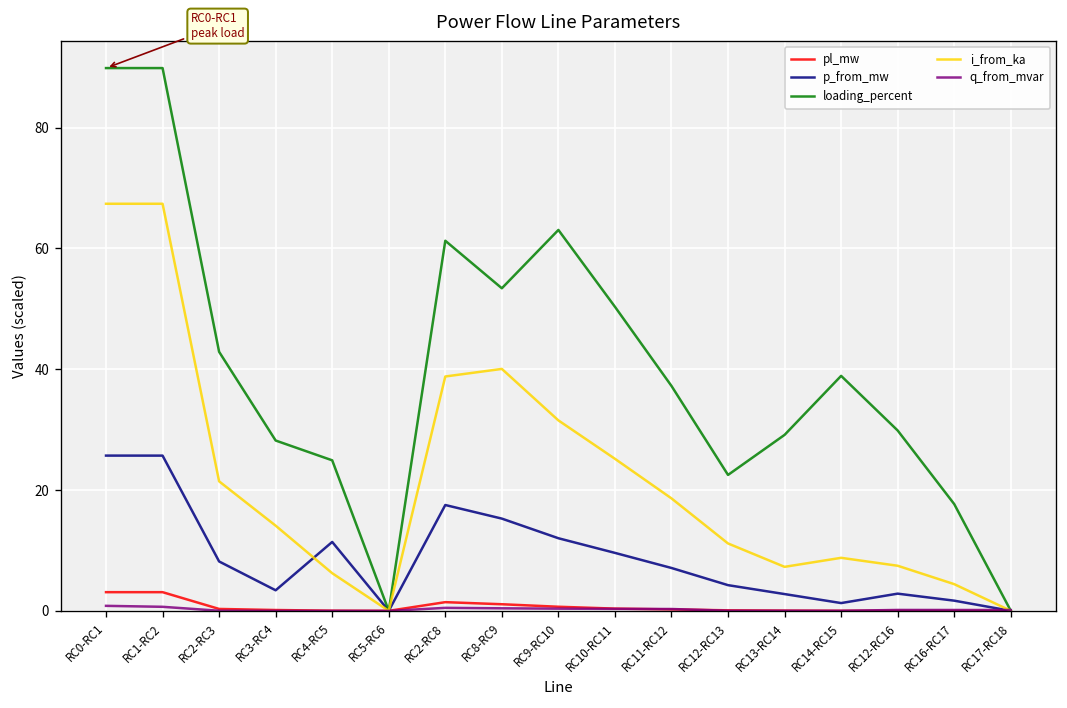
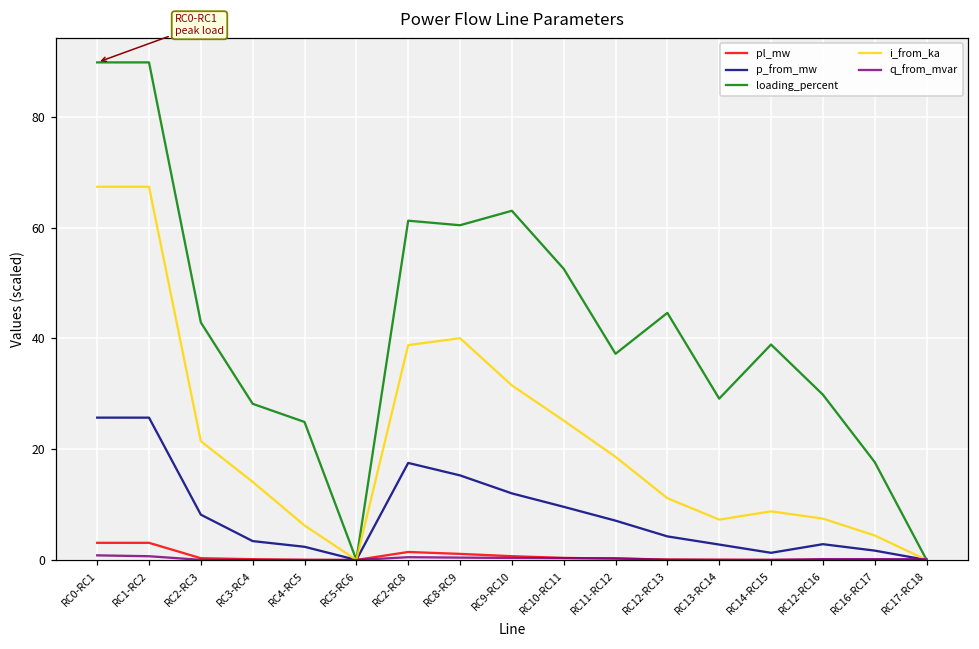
  {
    "pl_mw": {
      "RC0-RC1": 3,
      "RC1-RC2": 3,
      "RC2-RC8": 1,
      "RC8-RC9": 1
    },
    "p_from_mw": {
      "RC0-RC1": 26,
      "RC1-RC2": 26,
      "RC2-RC3": 8,
      "RC3-RC4": 3,
-     "RC4-RC5": 11,
+     "RC4-RC5": 2,
      "RC2-RC8": 18,
      "RC8-RC9": 15,
      "RC9-RC10": 12,
      "RC10-RC11": 10,
      "RC11-RC12": 7,
      "RC12-RC13": 4,
      "RC13-RC14": 3,
      "RC14-RC15": 1,
      "RC12-RC16": 3,
      "RC16-RC17": 2
    },
    "loading_percent": {
      "RC0-RC1": 90,
      "RC1-RC2": 90,
      "RC2-RC3": 43,
      "RC3-RC4": 28,
      "RC4-RC5": 25,
      "RC2-RC8": 61,
-     "RC8-RC9": 53,
+     "RC8-RC9": 60,
      "RC9-RC10": 63,
-     "RC10-RC11": 50,
+     "RC10-RC11": 53,
      "RC11-RC12": 37,
-     "RC12-RC13": 23,
+     "RC12-RC13": 45,
      "RC13-RC14": 29,
      "RC14-RC15": 39,
      "RC12-RC16": 30,
      "RC16-RC17": 18
    },
    "i_from_ka": {
      "RC0-RC1": 67,
      "RC1-RC2": 67,
      "RC2-RC3": 21,
      "RC3-RC4": 14,
      "RC4-RC5": 6,
      "RC2-RC8": 39,
      "RC8-RC9": 40,
      "RC9-RC10": 32,
      "RC10-RC11": 25,
      "RC11-RC12": 19,
      "RC12-RC13": 11,
      "RC13-RC14": 7,
      "RC14-RC15": 9,
      "RC12-RC16": 7,
      "RC16-RC17": 4
    },
    "q_from_mvar": {
      "RC0-RC1": 1,
      "RC1-RC2": 1,
      "RC2-RC8": 0,
      "RC8-RC9": 0
    }
  }
